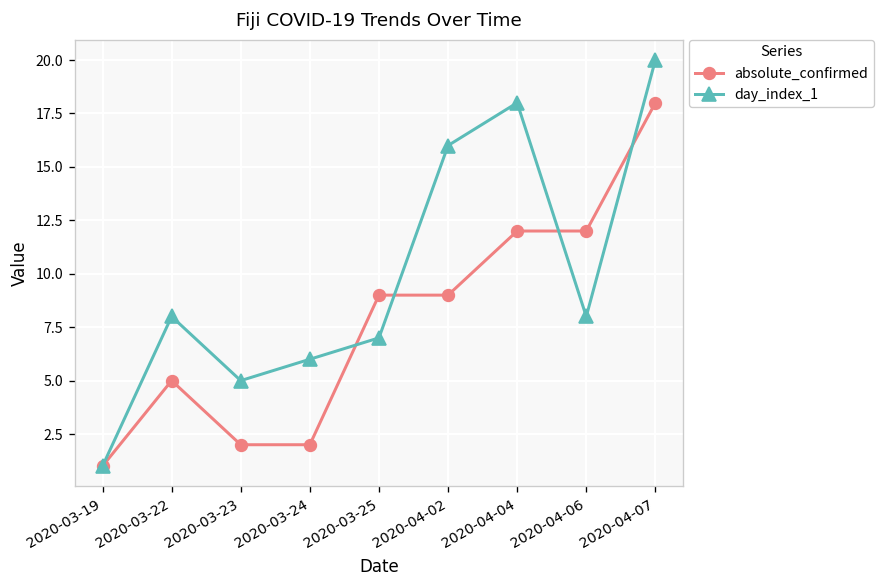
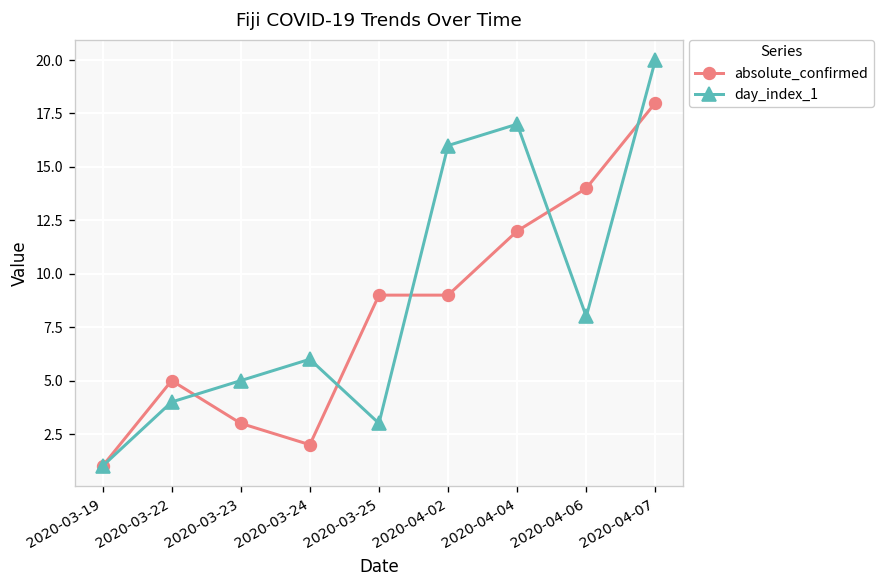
  {
    "absolute_confirmed": {
      "2020-03-22": 5,
-     "2020-03-23": 2,
+     "2020-03-23": 3,
      "2020-03-24": 2,
      "2020-03-25": 9,
      "2020-04-02": 9,
      "2020-04-04": 12,
-     "2020-04-06": 12,
+     "2020-04-06": 14,
      "2020-04-07": 18
    },
    "day_index_1": {
-     "2020-03-22": 8,
+     "2020-03-22": 4,
      "2020-03-23": 5,
      "2020-03-24": 6,
-     "2020-03-25": 7,
+     "2020-03-25": 3,
      "2020-04-02": 16,
-     "2020-04-04": 18,
+     "2020-04-04": 17,
      "2020-04-06": 8,
      "2020-04-07": 20
    }
  }
